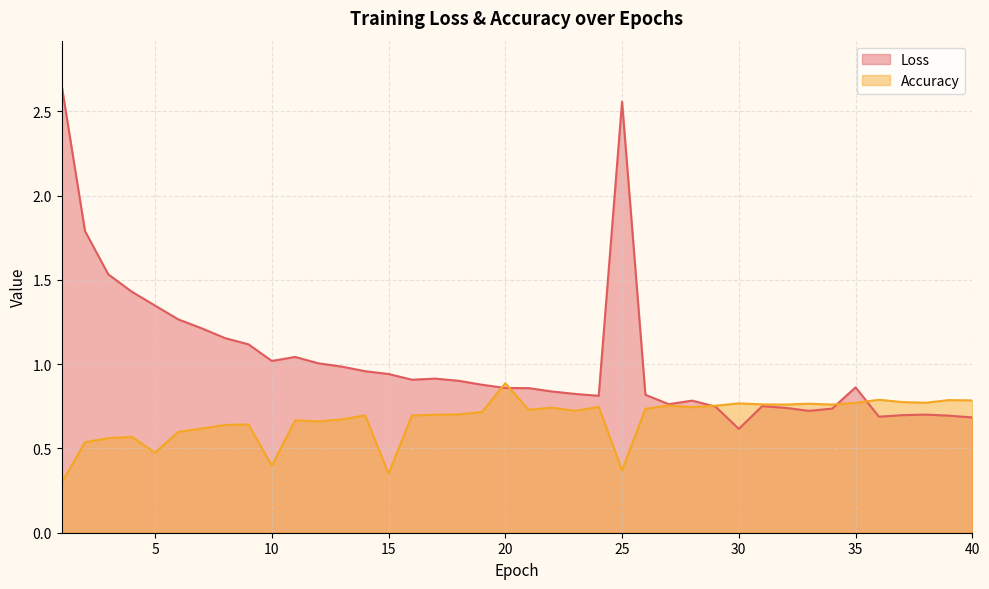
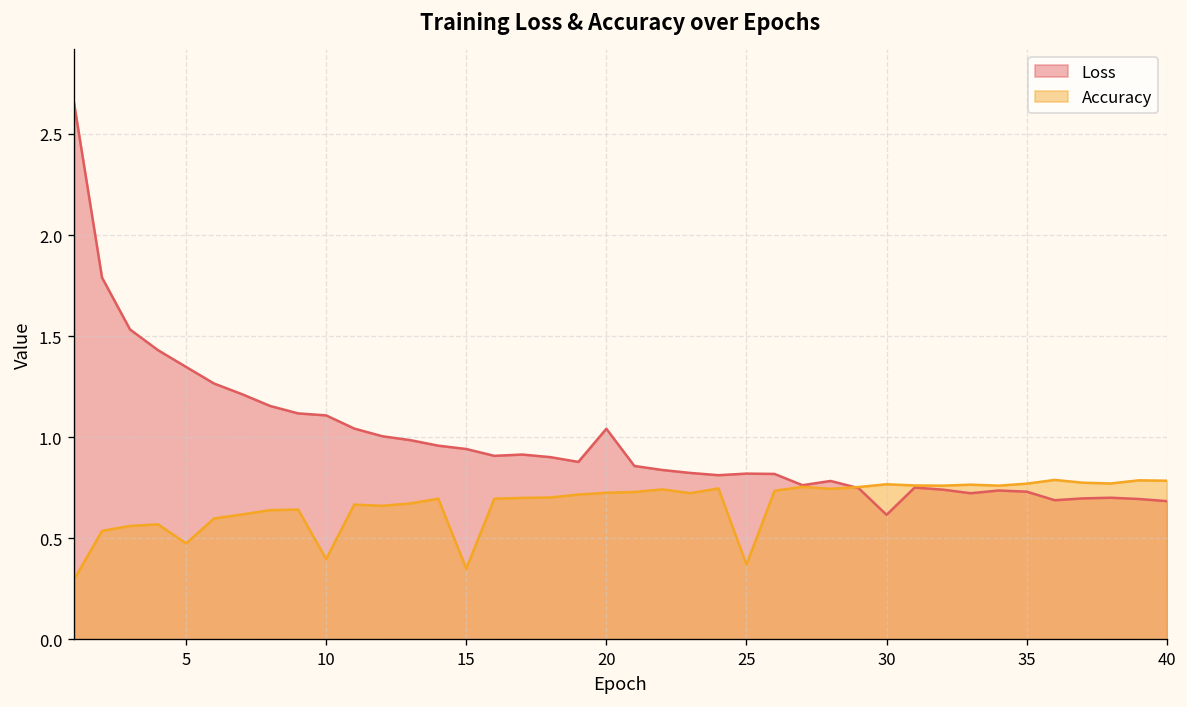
  {
    "Loss": {
      "5": 1.35,
-     "10": 1.02,
+     "10": 1.11,
      "15": 0.94,
-     "20": 0.86,
-     "25": 2.56,
+     "20": 1.04,
+     "25": 0.82,
      "30": 0.62,
-     "35": 0.86,
+     "35": 0.73,
      "40": 0.68
    },
    "Accuracy": {
      "5": 0.48,
      "10": 0.40,
      "15": 0.35,
-     "20": 0.89,
+     "20": 0.73,
      "25": 0.37,
      "30": 0.77,
      "35": 0.77,
      "40": 0.79
    }
  }
